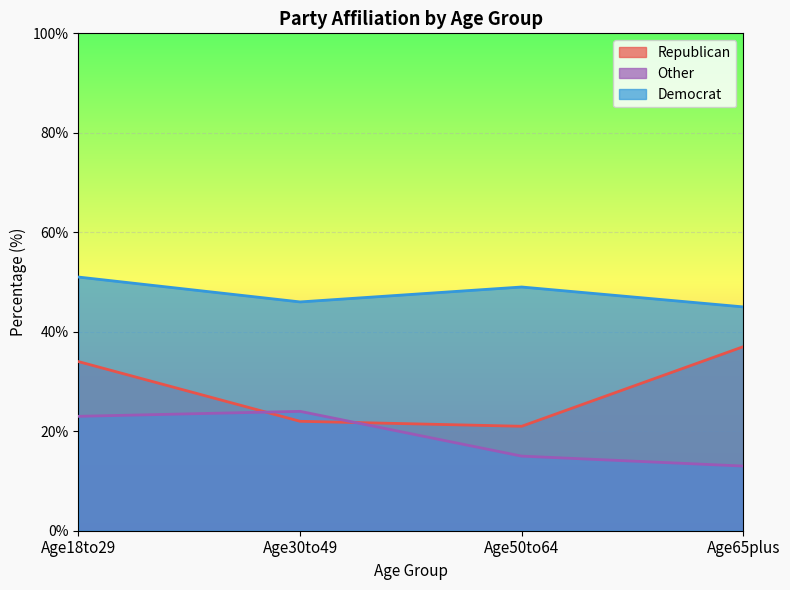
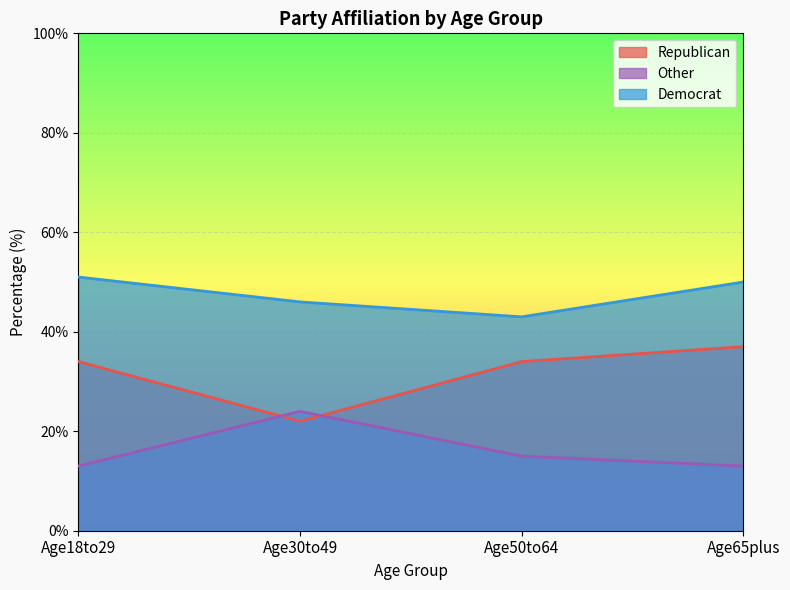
  {
    "Republican": {
      "Age18to29": "34%",
      "Age30to49": "22%",
-     "Age50to64": "21%",
+     "Age50to64": "34%",
      "Age65plus": "37%"
    },
    "Other": {
-     "Age18to29": "23%",
+     "Age18to29": "13%",
      "Age30to49": "24%",
      "Age50to64": "15%",
      "Age65plus": "13%"
    },
    "Democrat": {
      "Age18to29": "51%",
      "Age30to49": "46%",
-     "Age50to64": "49%",
-     "Age65plus": "45%"
+     "Age50to64": "43%",
+     "Age65plus": "50%"
    }
  }
